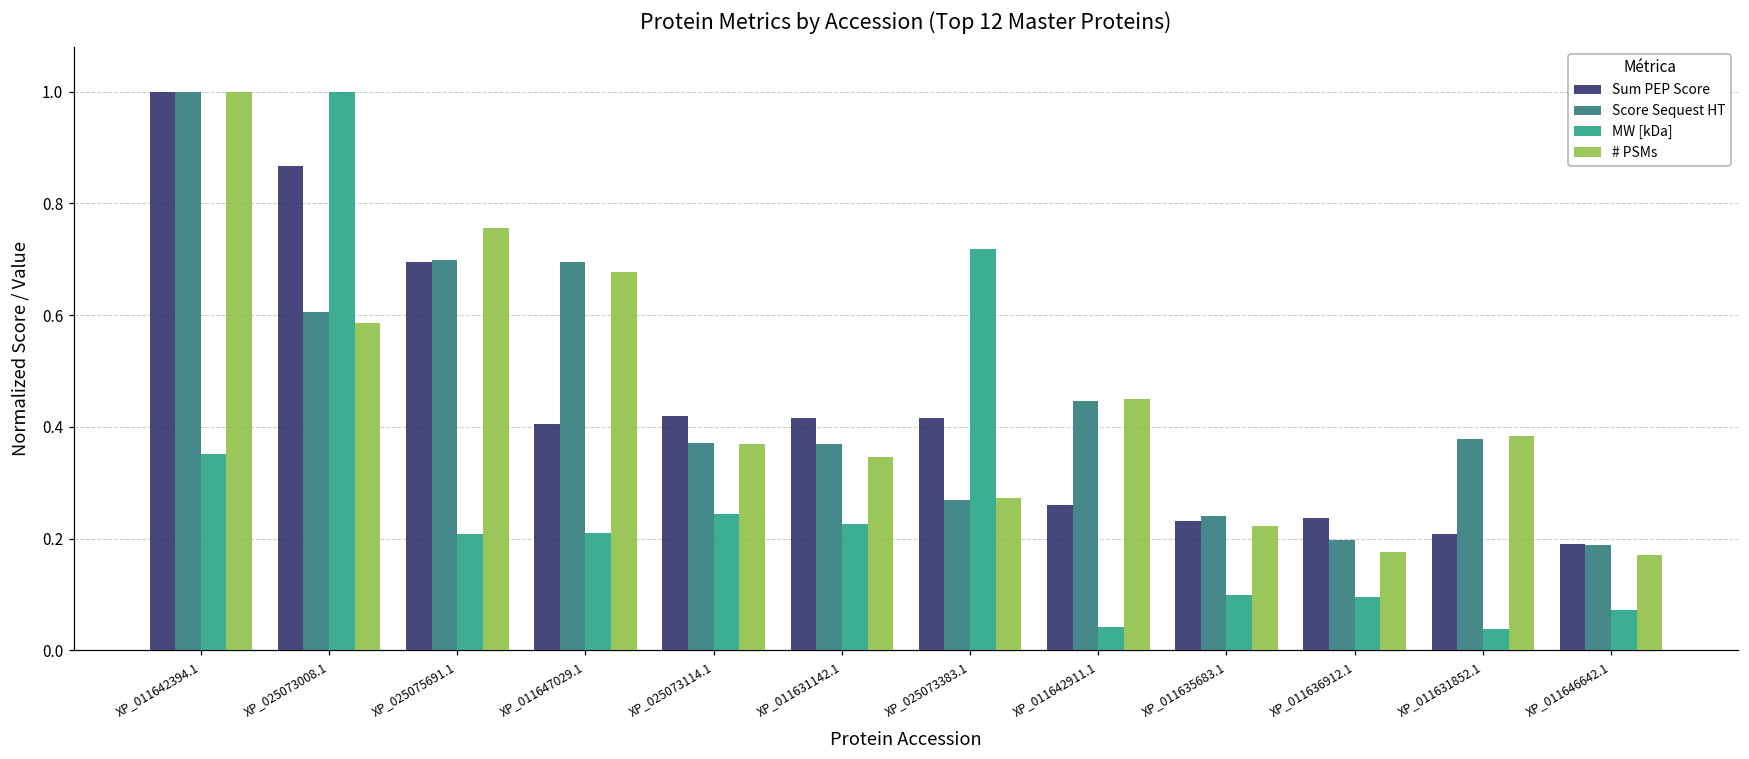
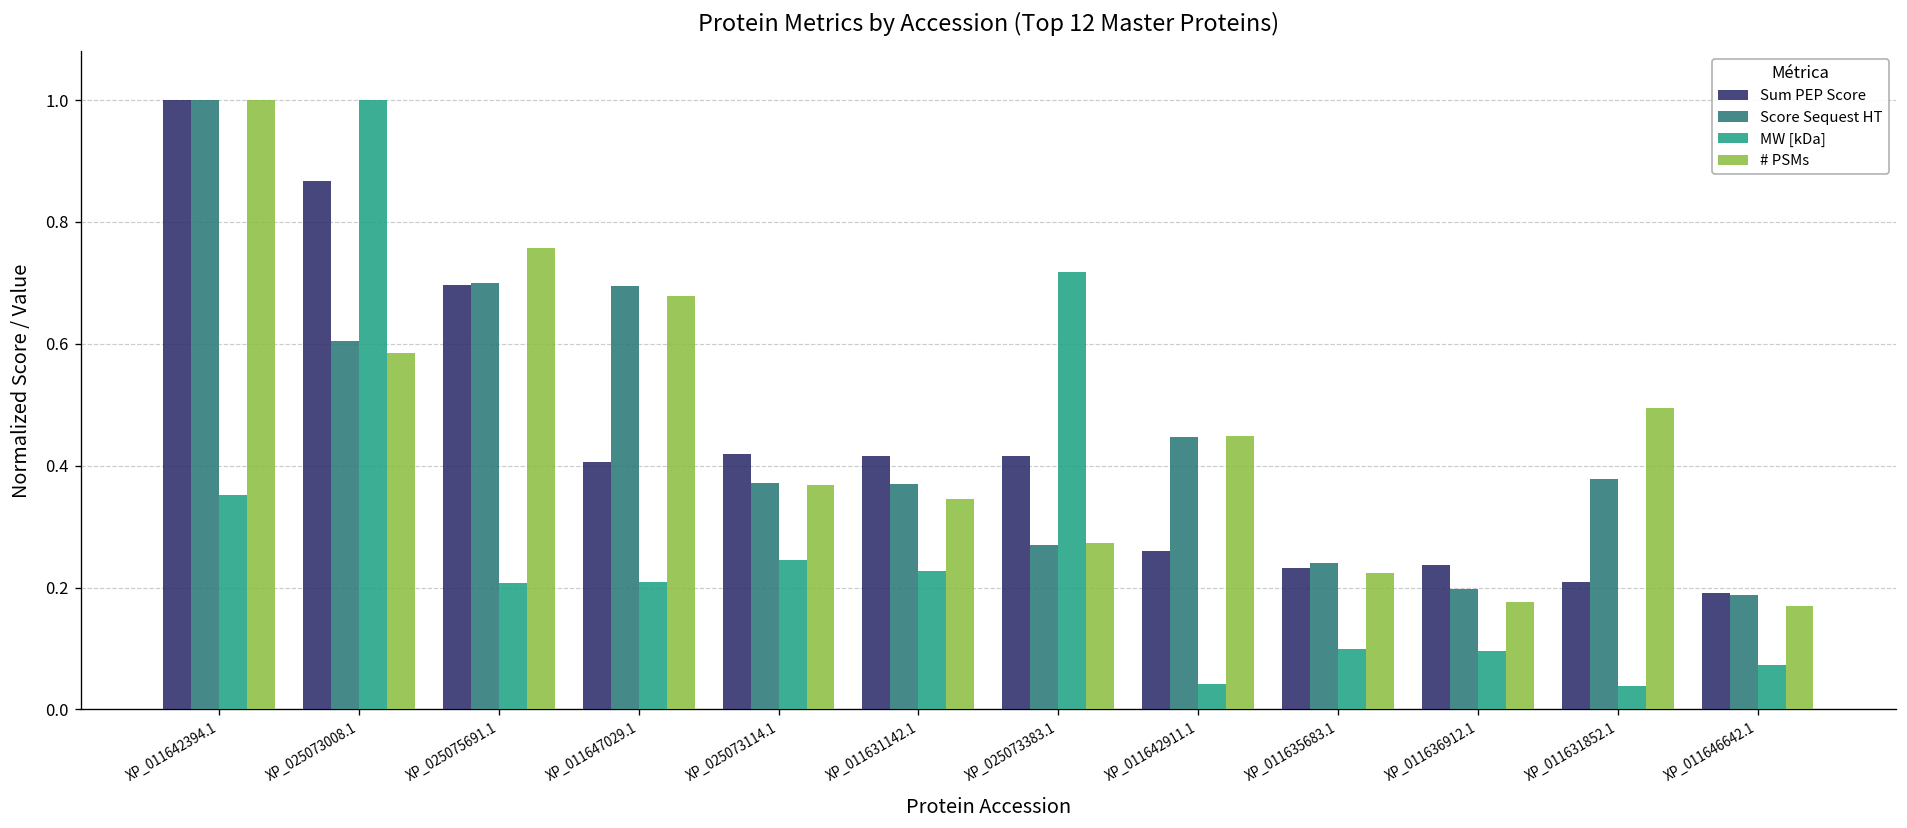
  {
    "Sum PEP Score": {
      "XP_011642394.1": 1.00,
      "XP_025073008.1": 0.87,
      "XP_025075691.1": 0.70,
      "XP_011647029.1": 0.41,
      "XP_025073114.1": 0.42,
      "XP_011631142.1": 0.42,
      "XP_025073383.1": 0.42,
      "XP_011642911.1": 0.26,
      "XP_011635683.1": 0.23,
      "XP_011636912.1": 0.24,
      "XP_011631852.1": 0.21,
      "XP_011646642.1": 0.19
    },
    "# PSMs": {
      "XP_011642394.1": 1.00,
      "XP_025073008.1": 0.59,
      "XP_025075691.1": 0.76,
      "XP_011647029.1": 0.68,
      "XP_025073114.1": 0.37,
      "XP_011631142.1": 0.35,
      "XP_025073383.1": 0.27,
      "XP_011642911.1": 0.45,
      "XP_011635683.1": 0.22,
      "XP_011636912.1": 0.18,
-     "XP_011631852.1": 0.38,
+     "XP_011631852.1": 0.49,
      "XP_011646642.1": 0.17
    }
  }
